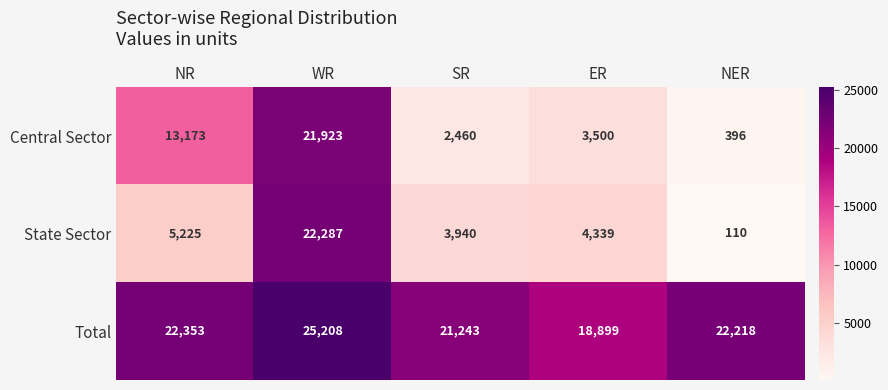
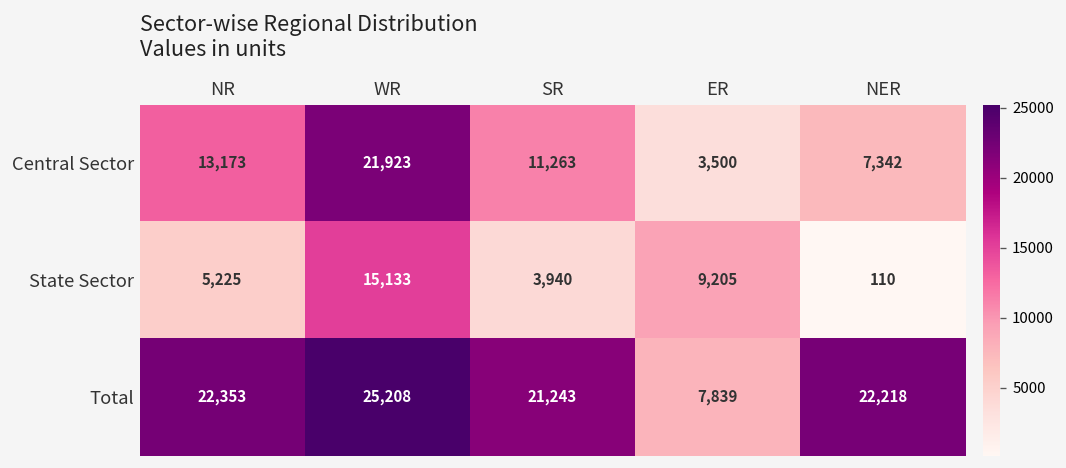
  {
    "Central Sector": {
      "NR": "13,173",
      "WR": "21,923",
-     "SR": "2,460",
+     "SR": "11,263",
      "ER": "3,500",
-     "NER": "396"
+     "NER": "7,342"
    },
    "State Sector": {
      "NR": "5,225",
-     "WR": "22,287",
+     "WR": "15,133",
      "SR": "3,940",
-     "ER": "4,339",
+     "ER": "9,205",
      "NER": "110"
    },
    "Total": {
      "NR": "22,353",
      "WR": "25,208",
      "SR": "21,243",
-     "ER": "18,899",
+     "ER": "7,839",
      "NER": "22,218"
    }
  }
